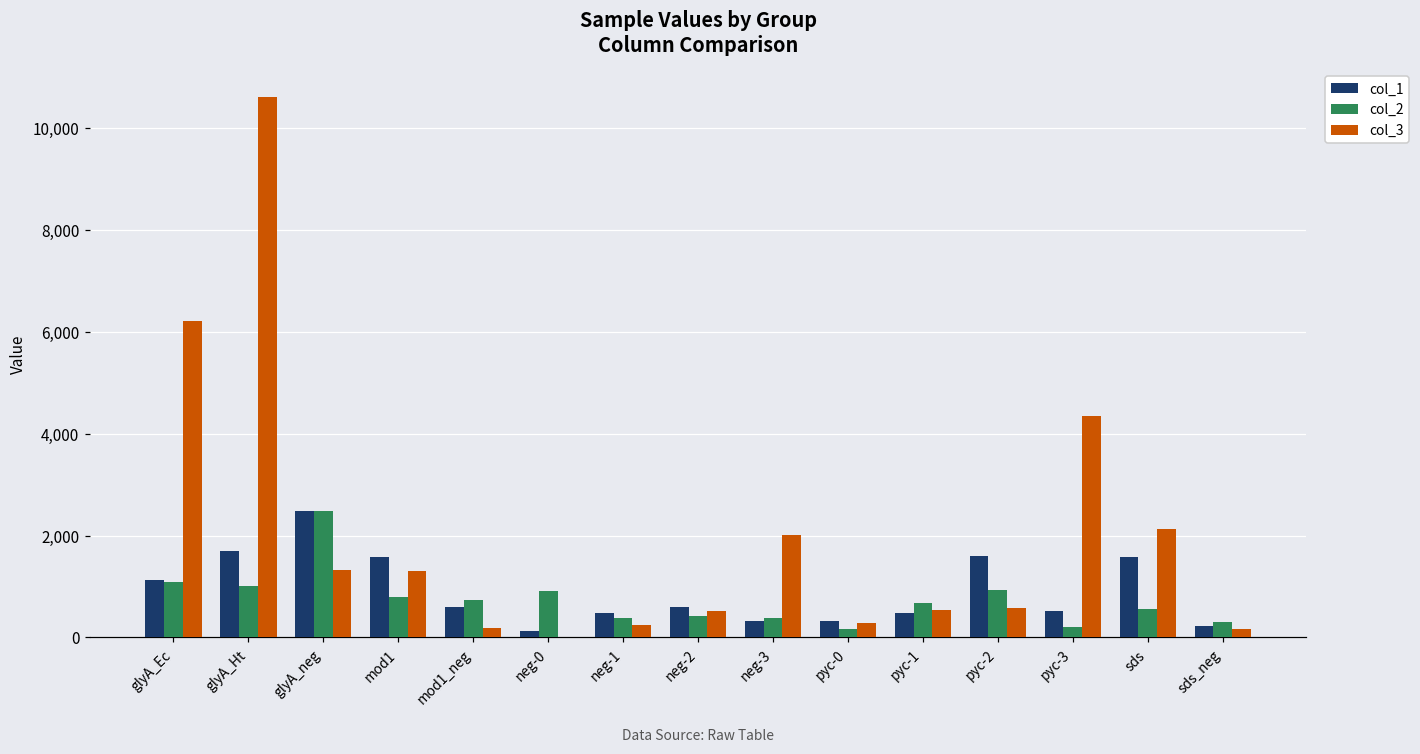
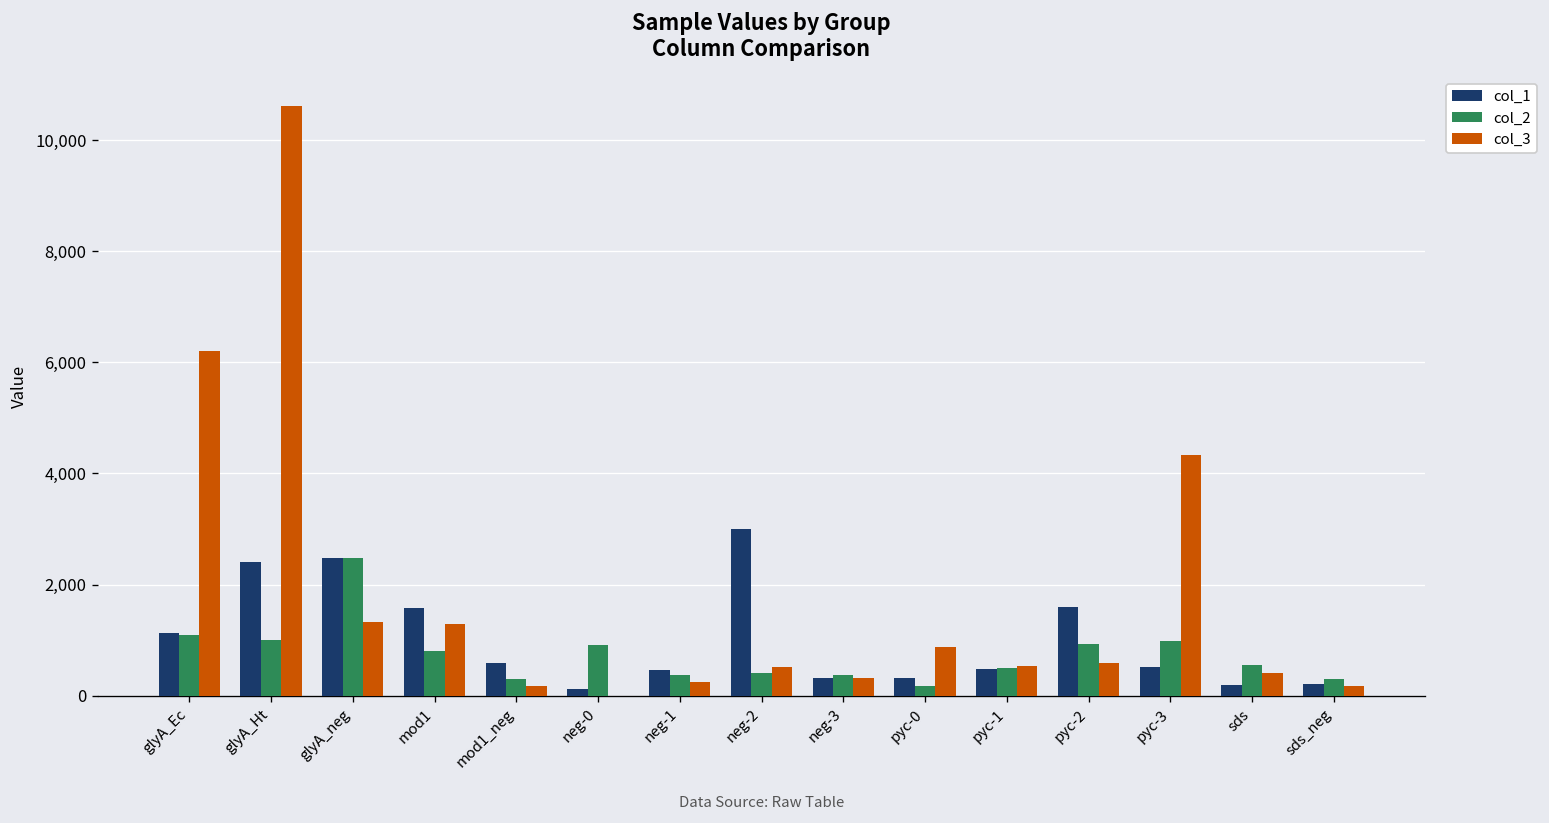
  {
    "col_1": {
      "glyA_Ec": "1,100",
-     "glyA_Ht": "1,700",
+     "glyA_Ht": "2,400",
      "glyA_neg": "2,500",
      "mod1": "1,600",
      "mod1_neg": "600",
      "neg-0": "100",
      "neg-1": "500",
-     "neg-2": "600",
+     "neg-2": "3,000",
      "neg-3": "300",
      "pyc-0": "300",
      "pyc-1": "500",
      "pyc-2": "1,600",
      "pyc-3": "500",
-     "sds": "1,600",
+     "sds": "200",
      "sds_neg": "200"
    },
    "col_2": {
      "glyA_Ec": "1,100",
      "glyA_Ht": "1,000",
      "glyA_neg": "2,500",
      "mod1": "800",
-     "mod1_neg": "700",
+     "mod1_neg": "300",
      "neg-0": "900",
      "neg-1": "400",
      "neg-2": "400",
      "neg-3": "400",
      "pyc-0": "200",
-     "pyc-1": "700",
+     "pyc-1": "500",
      "pyc-2": "900",
-     "pyc-3": "200",
+     "pyc-3": "1,000",
      "sds": "500",
      "sds_neg": "300"
    },
    "col_3": {
      "glyA_Ec": "6,200",
      "glyA_Ht": "10,600",
      "glyA_neg": "1,300",
      "mod1": "1,300",
      "mod1_neg": "200",
      "neg-0": "0",
      "neg-1": "200",
      "neg-2": "500",
-     "neg-3": "2,000",
-     "pyc-0": "300",
+     "neg-3": "300",
+     "pyc-0": "900",
      "pyc-1": "500",
      "pyc-2": "600",
      "pyc-3": "4,300",
-     "sds": "2,100",
+     "sds": "400",
      "sds_neg": "200"
    }
  }
